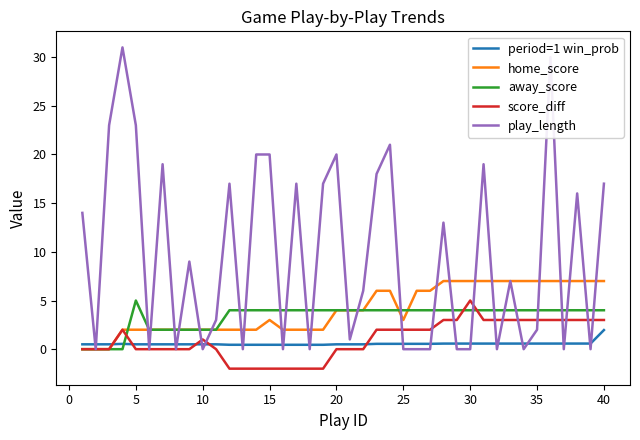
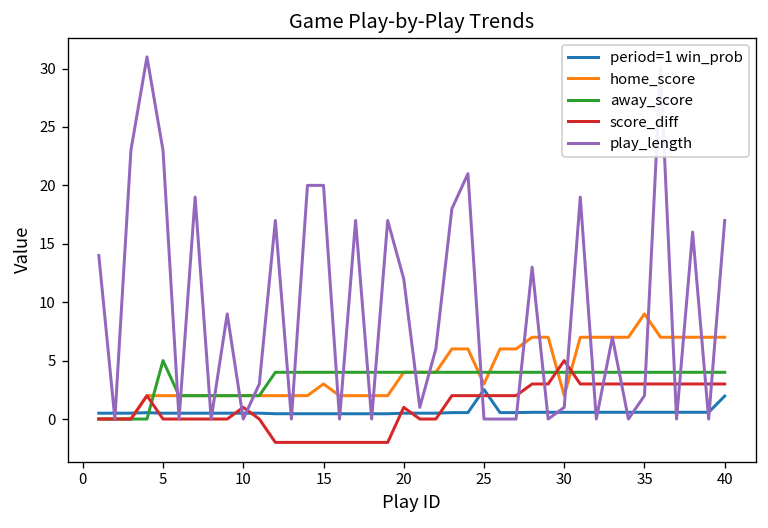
  {
    "period=1 win_prob": {
      "5": 1,
      "10": 1,
      "15": 0,
      "20": 1,
-     "25": 1,
+     "25": 3,
      "30": 1,
      "35": 1,
      "40": 2
    },
    "home_score": {
      "5": 2,
      "15": 3,
      "25": 3,
-     "30": 7,
-     "35": 7,
+     "30": 2,
+     "35": 9,
      "40": 7
    },
    "away_score": {
      "5": 5,
      "15": 4,
      "25": 4,
      "30": 4,
      "35": 4,
      "40": 4
    },
    "score_diff": {
      "5": 0,
      "10": 1,
      "15": -2,
-     "20": 0,
+     "20": 1,
      "25": 2,
      "30": 5,
      "35": 3,
      "40": 3
    },
    "play_length": {
      "5": 23,
      "10": 0,
      "15": 20,
-     "20": 20,
+     "20": 12,
      "25": 0,
-     "30": 0,
+     "30": 1,
      "35": 2,
      "40": 17
    }
  }
